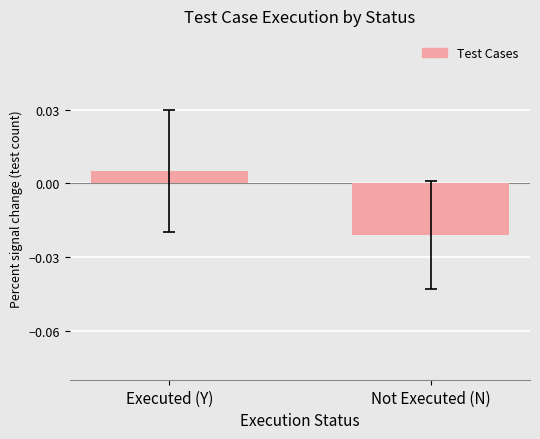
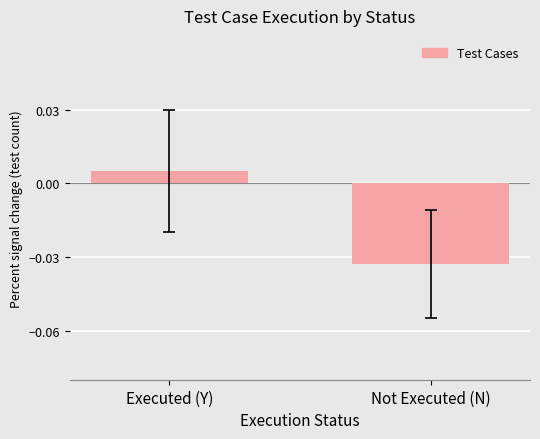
  {
    "Test Cases": {
      "Executed (Y)": 0.005,
-     "Not Executed (N)": -0.021
+     "Not Executed (N)": -0.033
    }
  }
